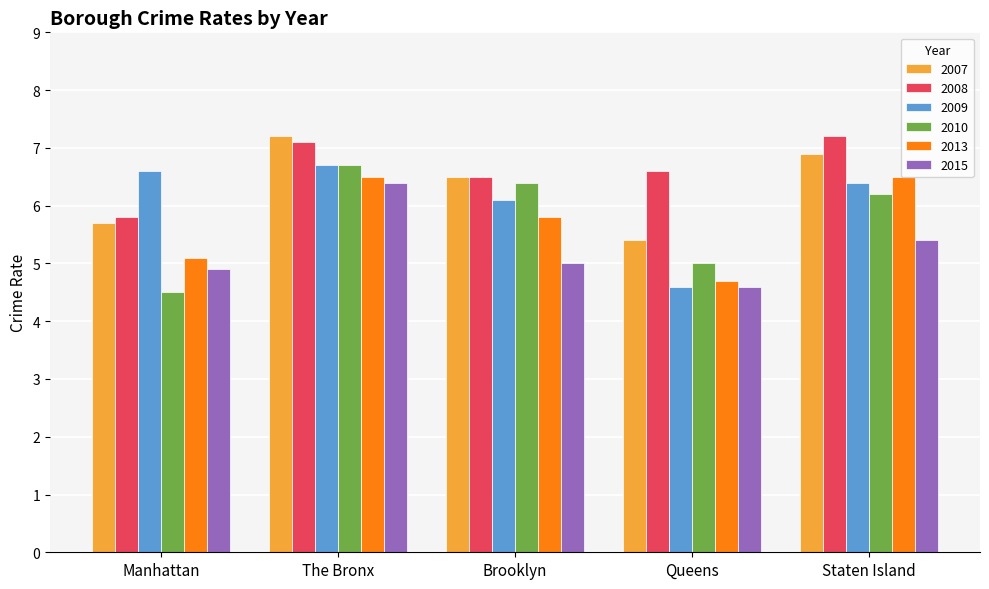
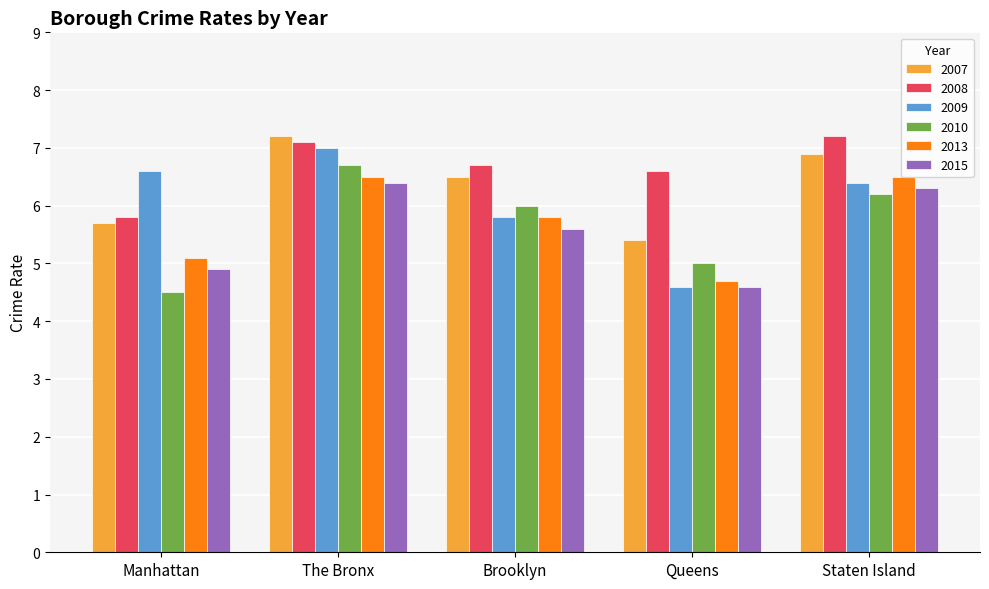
  {
    "2008": {
      "Manhattan": 5.8,
      "The Bronx": 7.1,
-     "Brooklyn": 6.5,
+     "Brooklyn": 6.7,
      "Queens": 6.6,
      "Staten Island": 7.2
    },
    "2009": {
      "Manhattan": 6.6,
-     "The Bronx": 6.7,
-     "Brooklyn": 6.1,
+     "The Bronx": 7.0,
+     "Brooklyn": 5.8,
      "Queens": 4.6,
      "Staten Island": 6.4
    },
    "2010": {
      "Manhattan": 4.5,
      "The Bronx": 6.7,
-     "Brooklyn": 6.4,
+     "Brooklyn": 6.0,
      "Queens": 5.0,
      "Staten Island": 6.2
    },
    "2015": {
      "Manhattan": 4.9,
      "The Bronx": 6.4,
-     "Brooklyn": 5.0,
+     "Brooklyn": 5.6,
      "Queens": 4.6,
-     "Staten Island": 5.4
+     "Staten Island": 6.3
    }
  }
